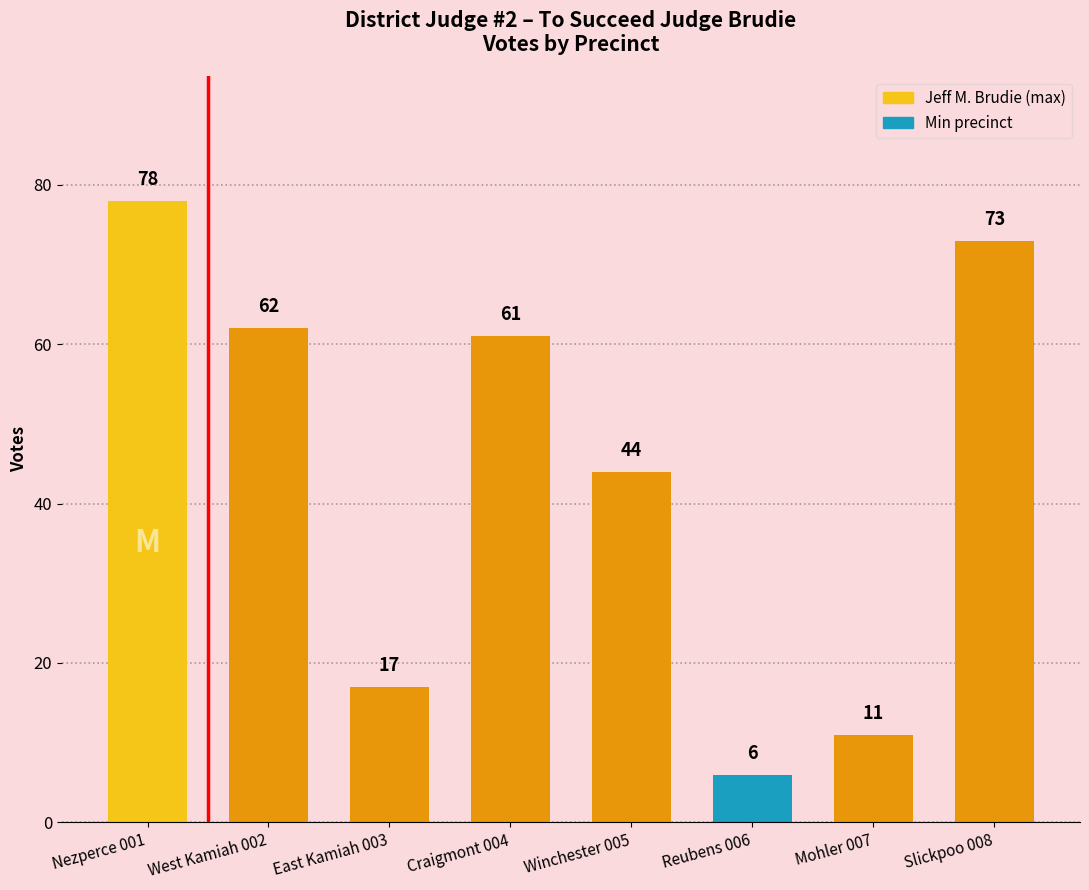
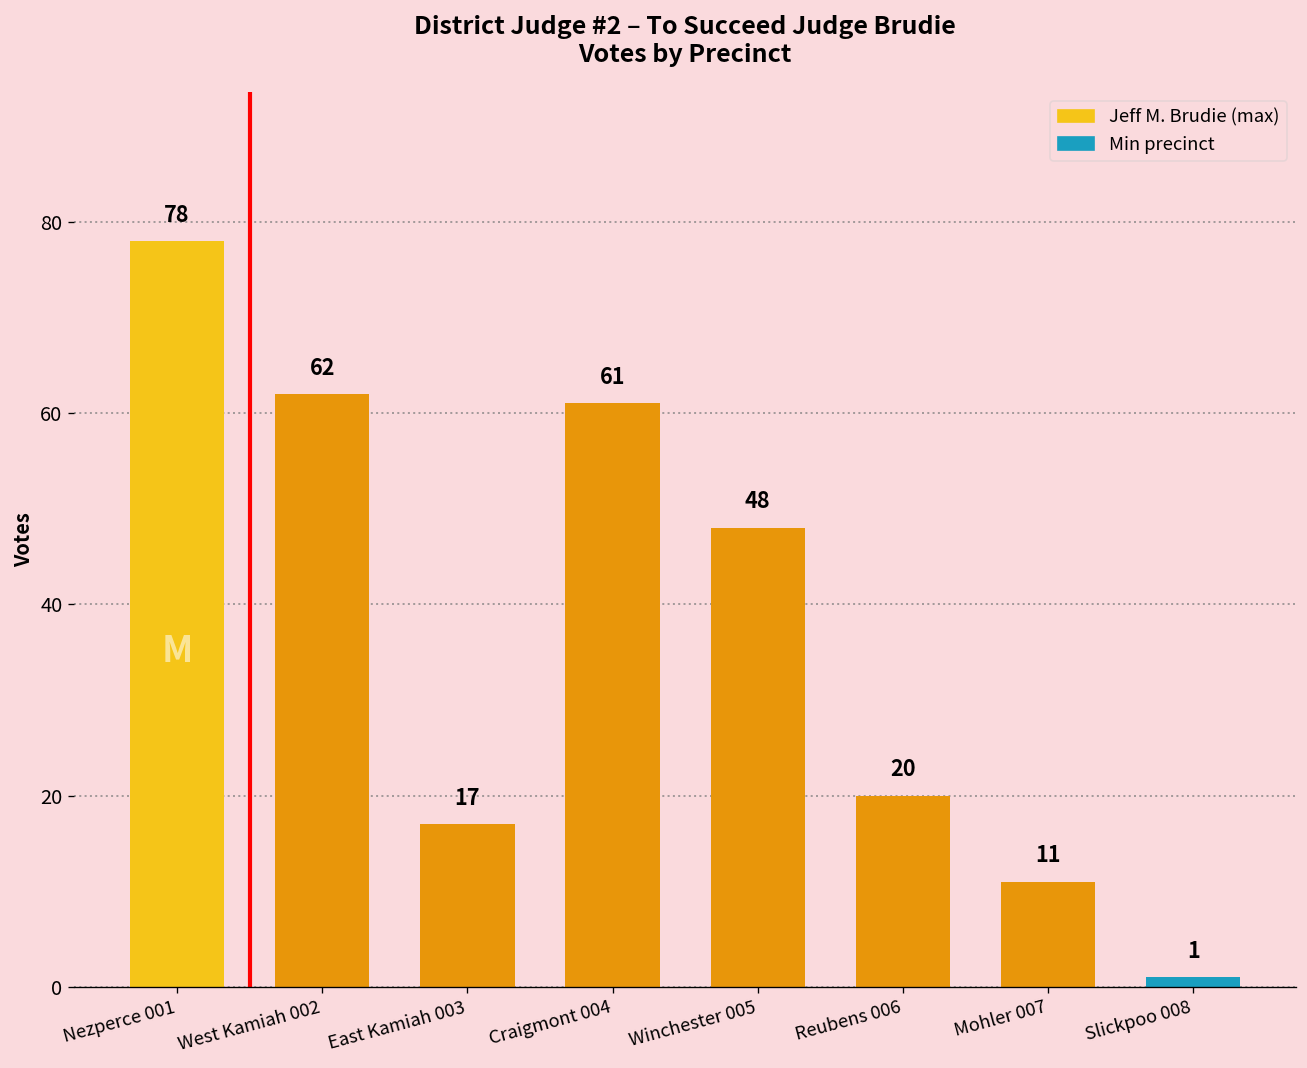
  {
    "Nezperce 001": 78,
    "West Kamiah 002": 62,
    "East Kamiah 003": 17,
    "Craigmont 004": 61,
-   "Winchester 005": 44,
-   "Reubens 006": 6,
+   "Winchester 005": 48,
+   "Reubens 006": 20,
    "Mohler 007": 11,
-   "Slickpoo 008": 73
+   "Slickpoo 008": 1
  }
